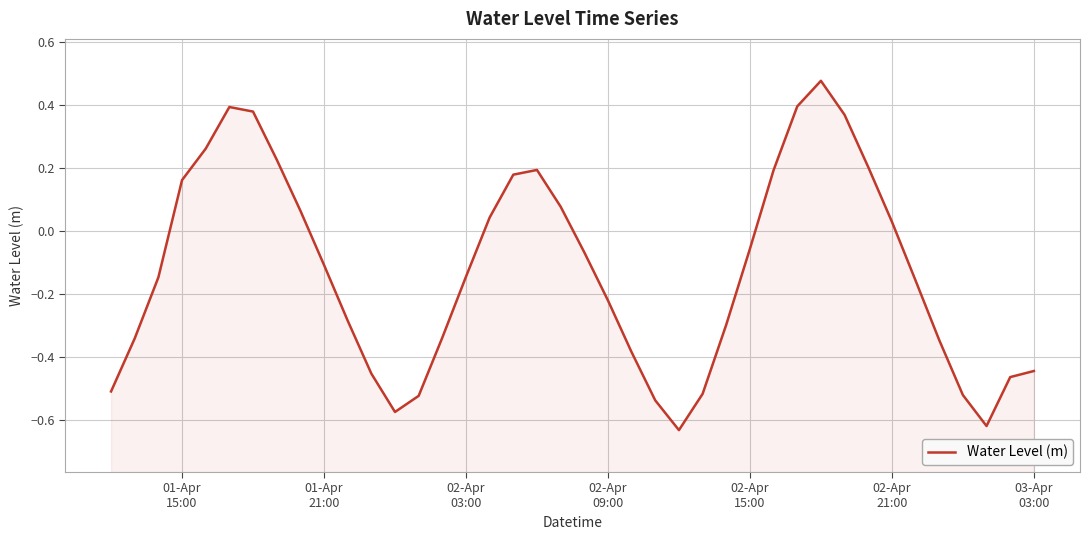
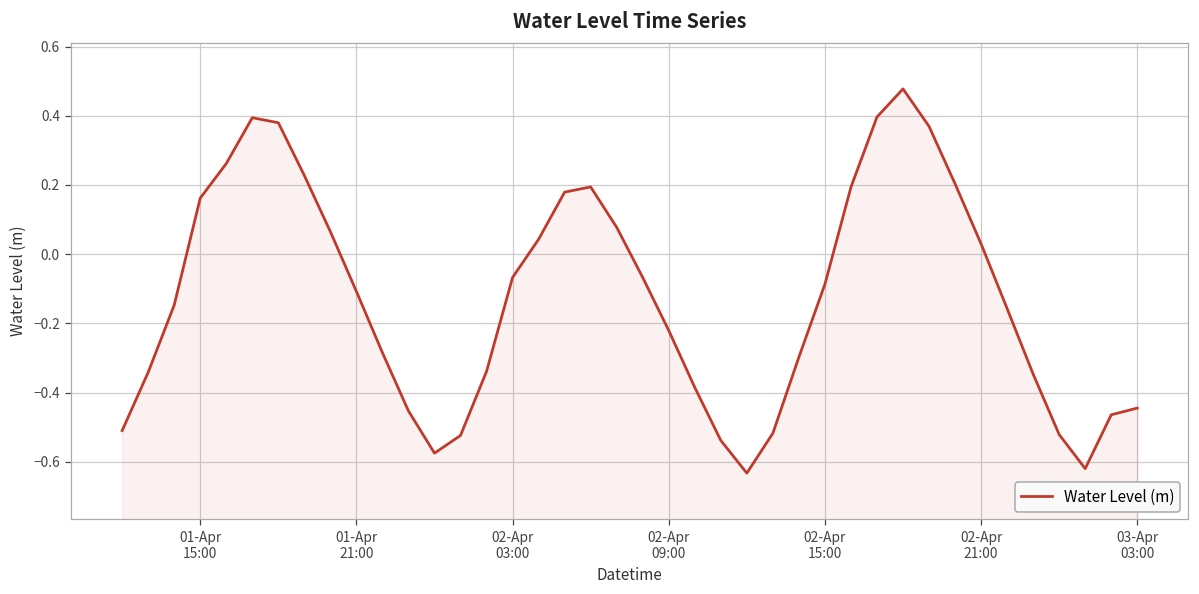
  {
    "01-Apr 15:00": 0.16,
    "01-Apr 21:00": -0.11,
-   "02-Apr 03:00": -0.14,
+   "02-Apr 03:00": -0.07,
    "02-Apr 09:00": -0.22,
-   "02-Apr 15:00": -0.06,
+   "02-Apr 15:00": -0.09,
    "02-Apr 21:00": 0.03,
    "03-Apr 03:00": -0.44
  }
